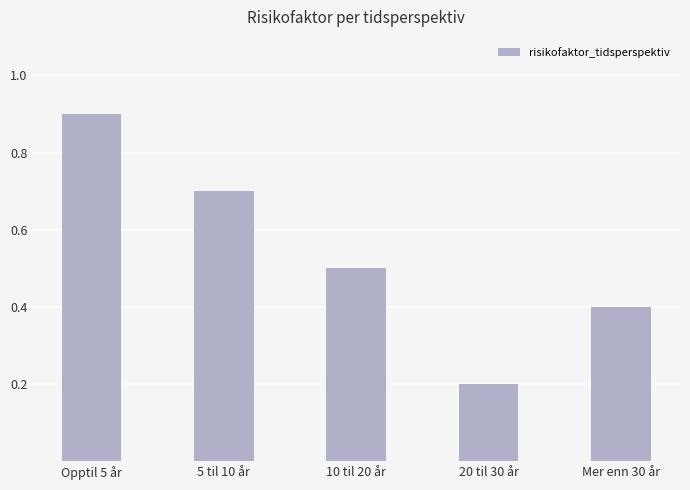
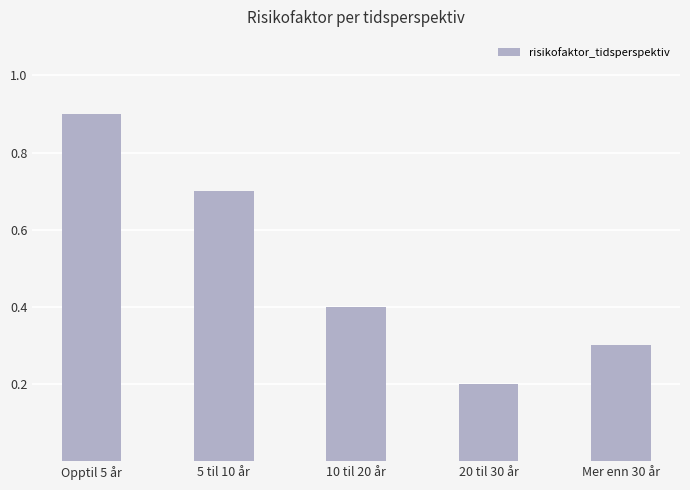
  {
    "Opptil 5 år": 0.9,
    "5 til 10 år": 0.7,
-   "10 til 20 år": 0.5,
+   "10 til 20 år": 0.4,
    "20 til 30 år": 0.2,
-   "Mer enn 30 år": 0.4
+   "Mer enn 30 år": 0.3
  }
